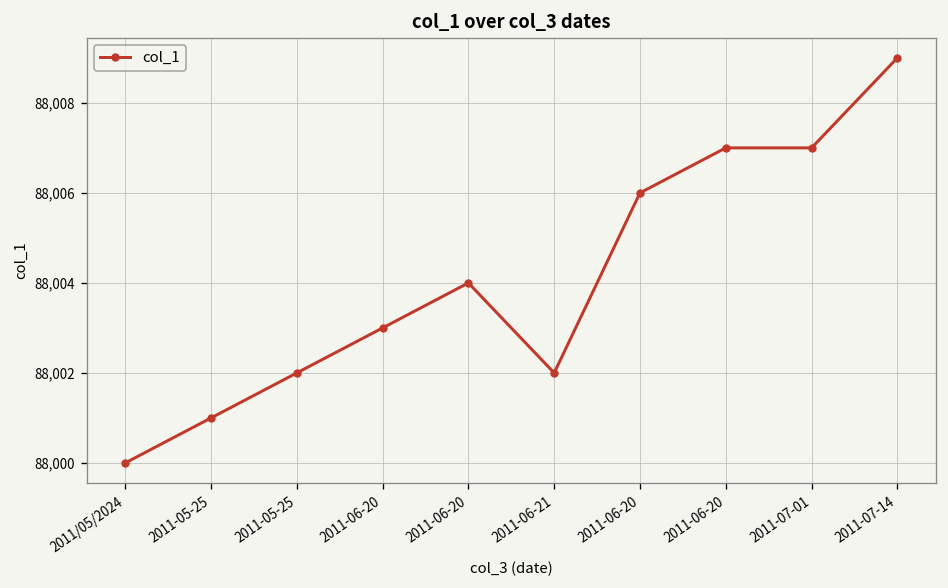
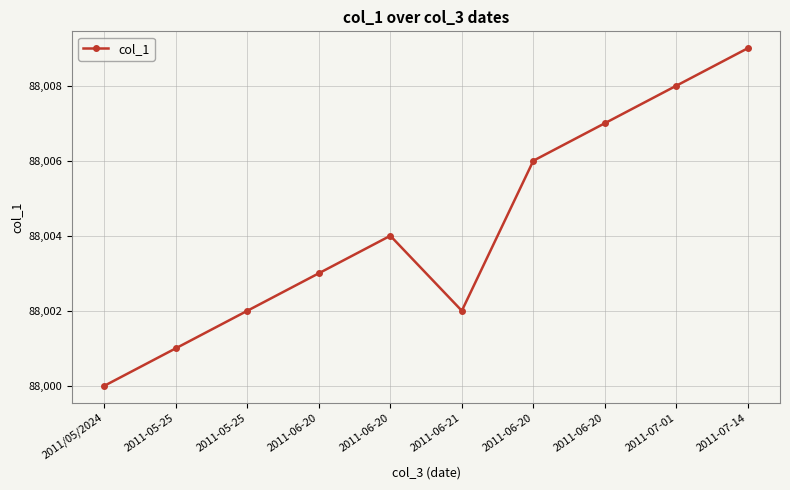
  {
    "2011/05/2024": "88,000",
    "2011-06-21": "88,002",
-   "2011-07-01": "88,007",
+   "2011-07-01": "88,008",
    "2011-07-14": "88,009"
  }
